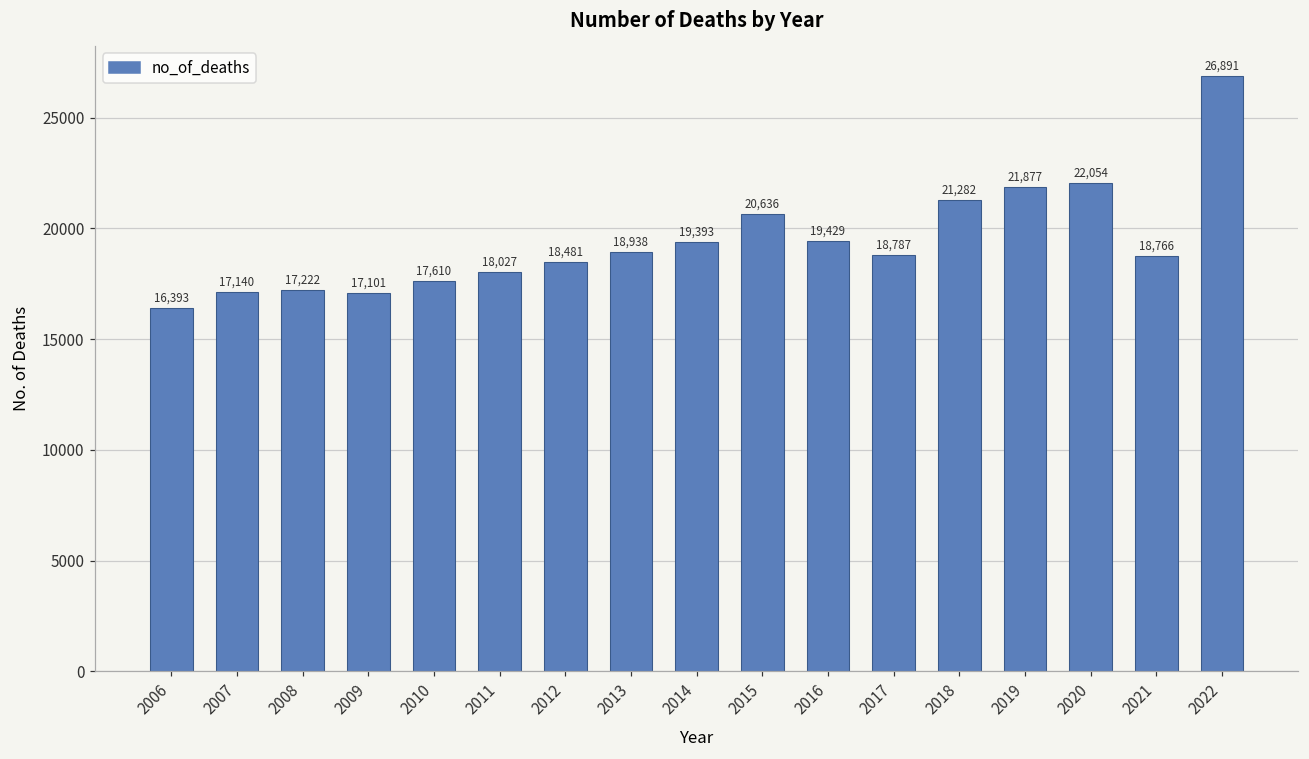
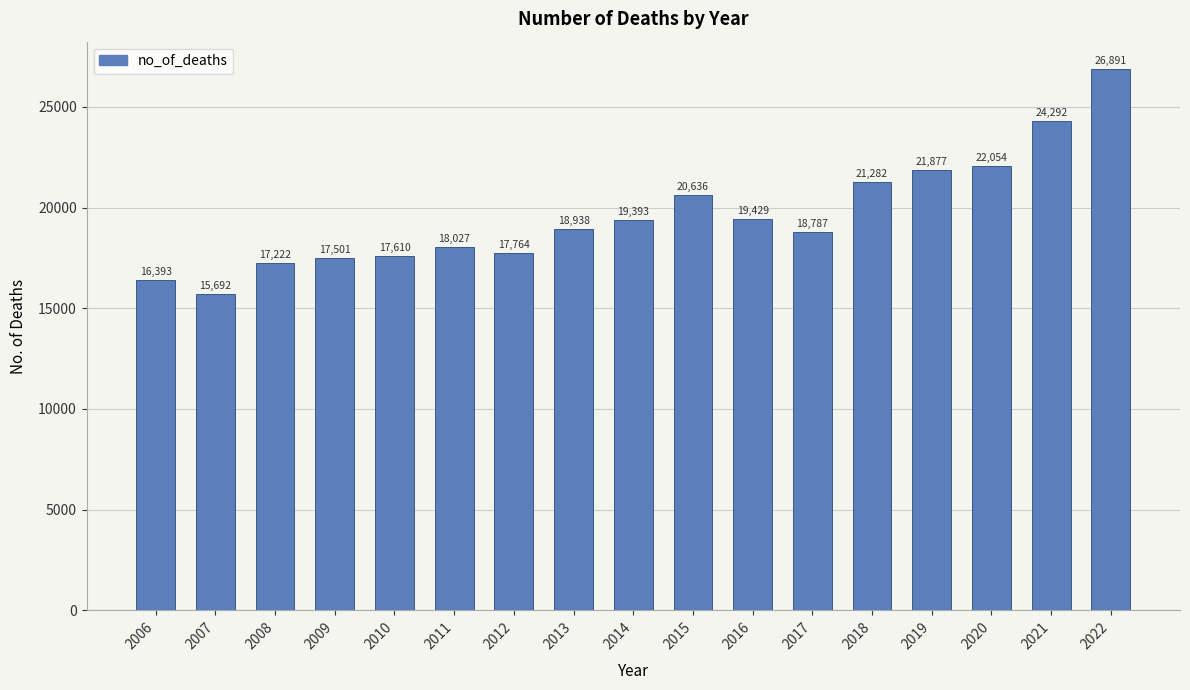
  {
    "2006": "16,393",
-   "2007": "17,140",
+   "2007": "15,692",
    "2008": "17,222",
-   "2009": "17,101",
+   "2009": "17,501",
    "2010": "17,610",
    "2011": "18,027",
-   "2012": "18,481",
+   "2012": "17,764",
    "2013": "18,938",
    "2014": "19,393",
    "2015": "20,636",
    "2016": "19,429",
    "2017": "18,787",
    "2018": "21,282",
    "2019": "21,877",
    "2020": "22,054",
-   "2021": "18,766",
+   "2021": "24,292",
    "2022": "26,891"
  }
